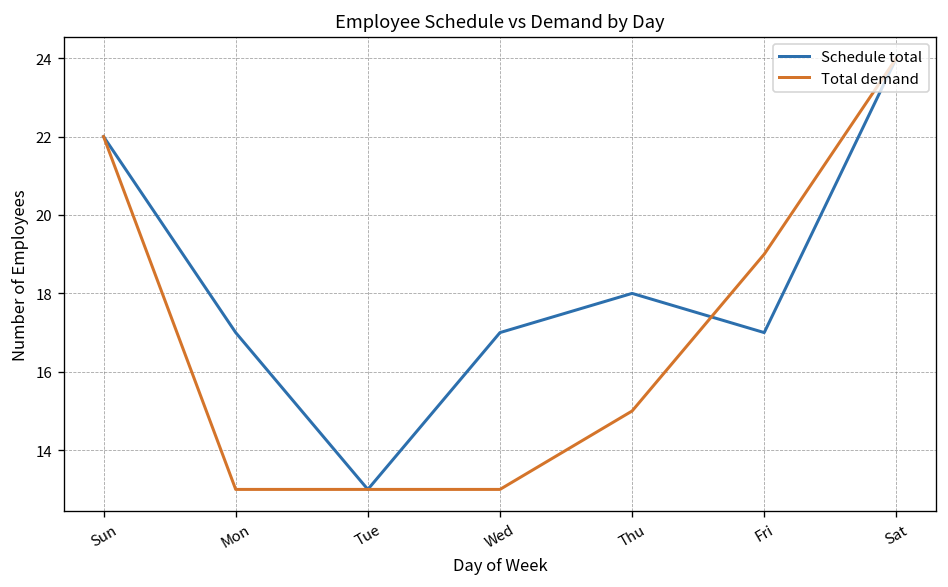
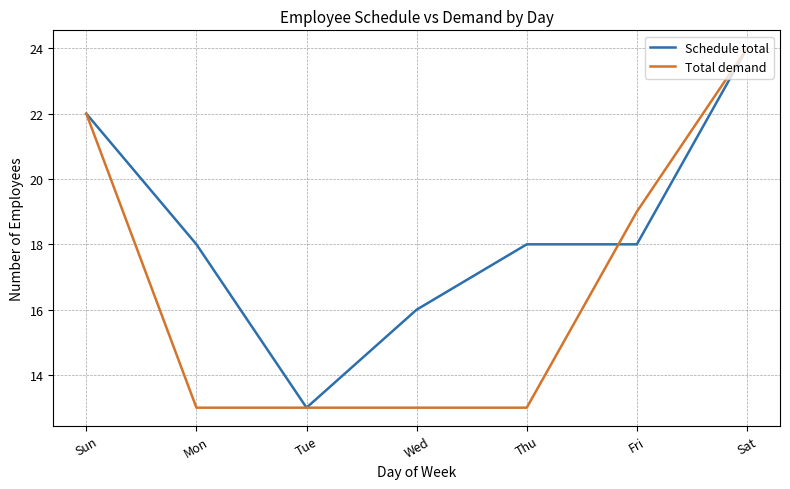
  {
    "Schedule total": {
-     "Mon": 17,
-     "Wed": 17,
+     "Mon": 18,
+     "Wed": 16,
      "Thu": 18,
-     "Fri": 17
+     "Fri": 18
    },
    "Total demand": {
      "Mon": 13,
      "Wed": 13,
-     "Thu": 15,
+     "Thu": 13,
      "Fri": 19
    }
  }
